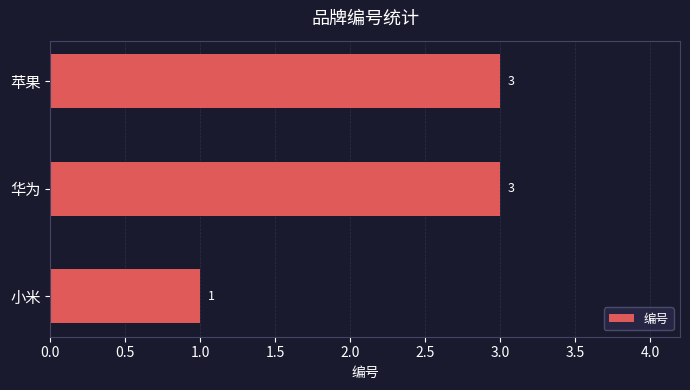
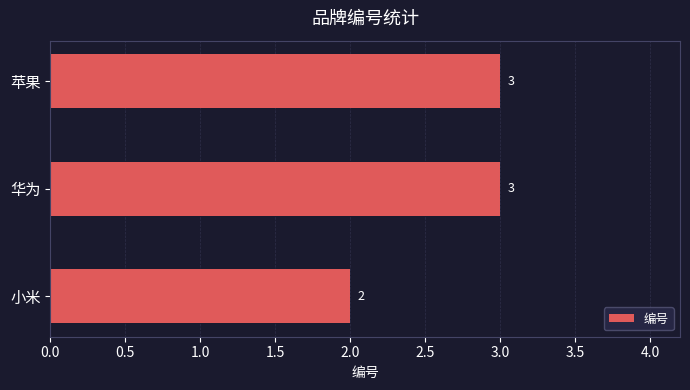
  {
    "苹果": 3,
    "华为": 3,
-   "小米": 1
+   "小米": 2
  }
